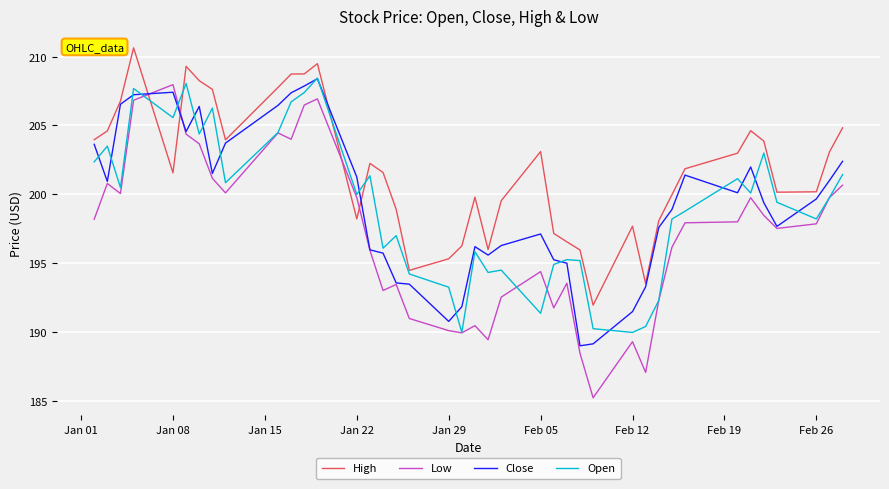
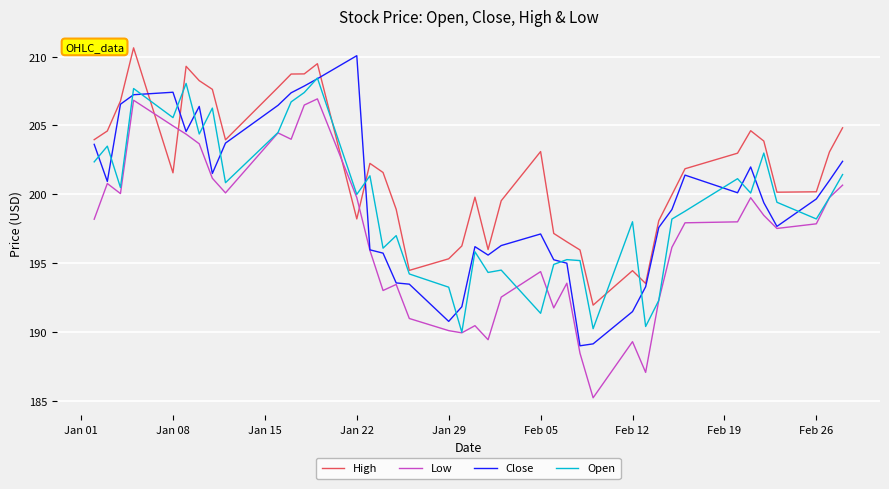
  {
    "High": {
      "Jan 08": 201.6,
      "Jan 22": 198.2,
      "Jan 29": 195.3,
      "Feb 05": 203.1,
-     "Feb 12": 197.7,
+     "Feb 12": 194.5,
      "Feb 26": 200.2
    },
    "Low": {
-     "Jan 08": 208.0,
+     "Jan 08": 205.0,
      "Jan 22": 199.8,
      "Jan 29": 190.1,
      "Feb 05": 194.4,
      "Feb 12": 189.3,
      "Feb 26": 197.9
    },
    "Close": {
      "Jan 08": 207.4,
-     "Jan 22": 201.3,
+     "Jan 22": 210.1,
      "Jan 29": 190.8,
      "Feb 05": 197.1,
      "Feb 12": 191.5,
      "Feb 26": 199.7
    },
    "Open": {
      "Jan 08": 205.6,
      "Jan 22": 200.0,
      "Jan 29": 193.3,
      "Feb 05": 191.4,
-     "Feb 12": 190.0,
+     "Feb 12": 198.0,
      "Feb 26": 198.2
    }
  }
